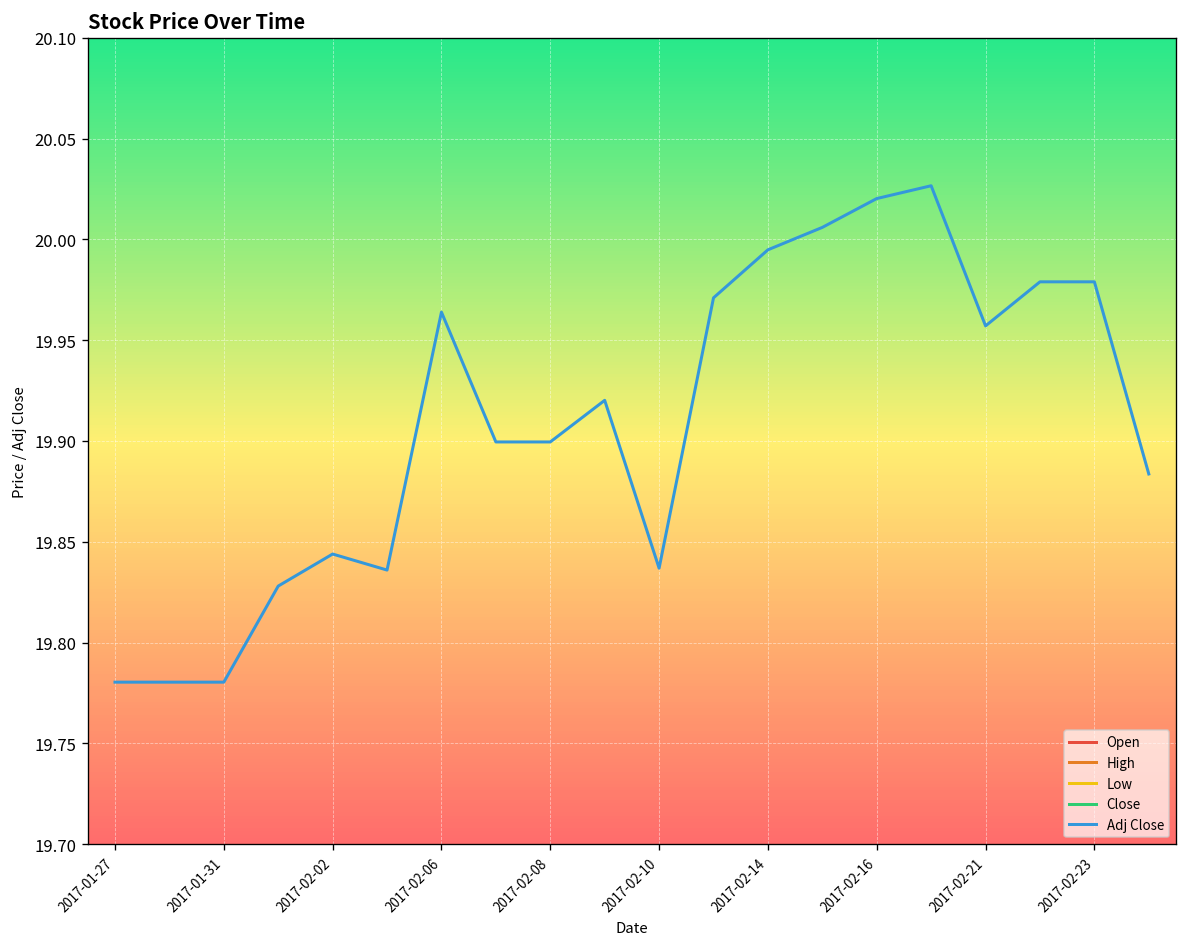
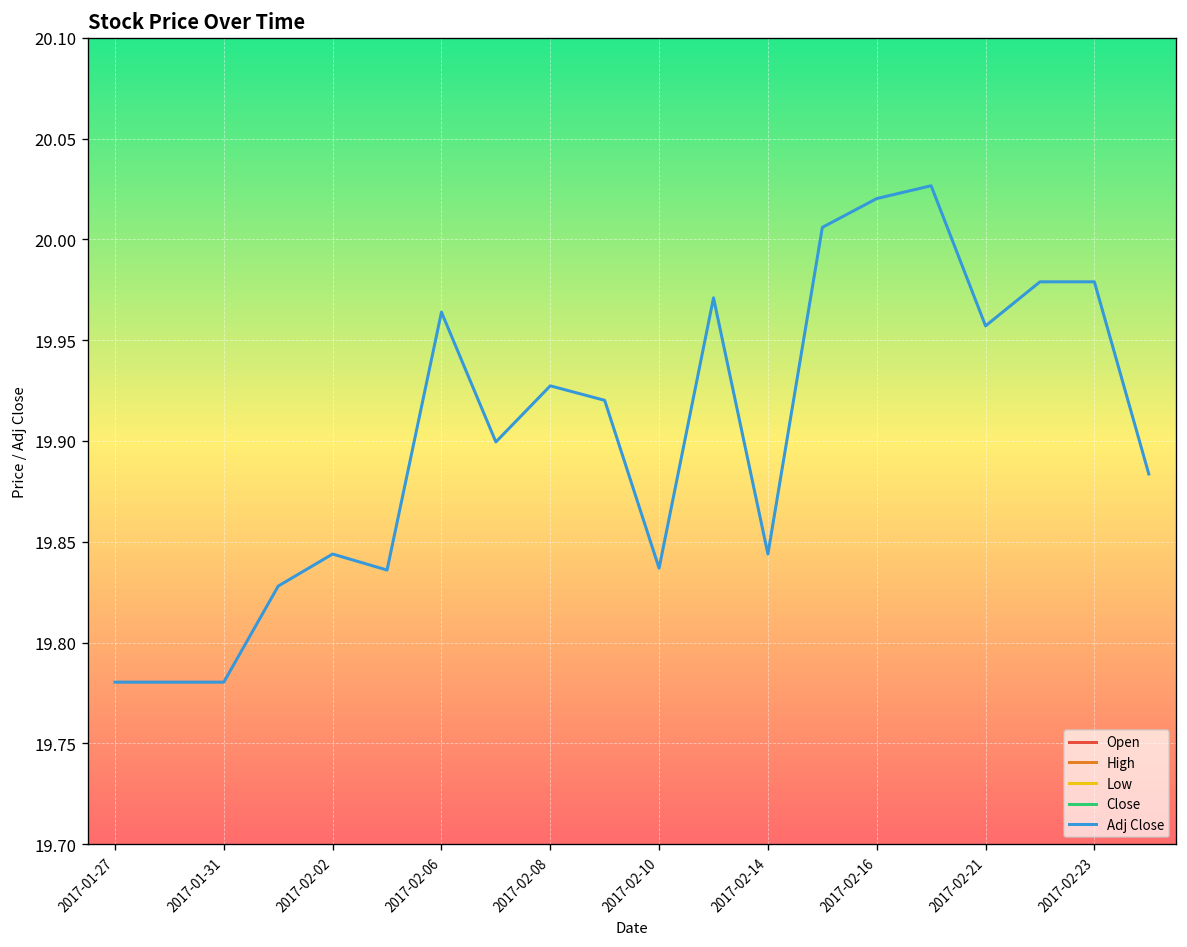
  {
    "Adj Close": {
      "2017-01-27": 19.780,
      "2017-01-31": 19.780,
      "2017-02-02": 19.844,
      "2017-02-06": 19.964,
-     "2017-02-08": 19.900,
+     "2017-02-08": 19.927,
      "2017-02-10": 19.837,
-     "2017-02-14": 19.995,
+     "2017-02-14": 19.844,
      "2017-02-16": 20.020,
      "2017-02-21": 19.957,
      "2017-02-23": 19.979
    }
  }
